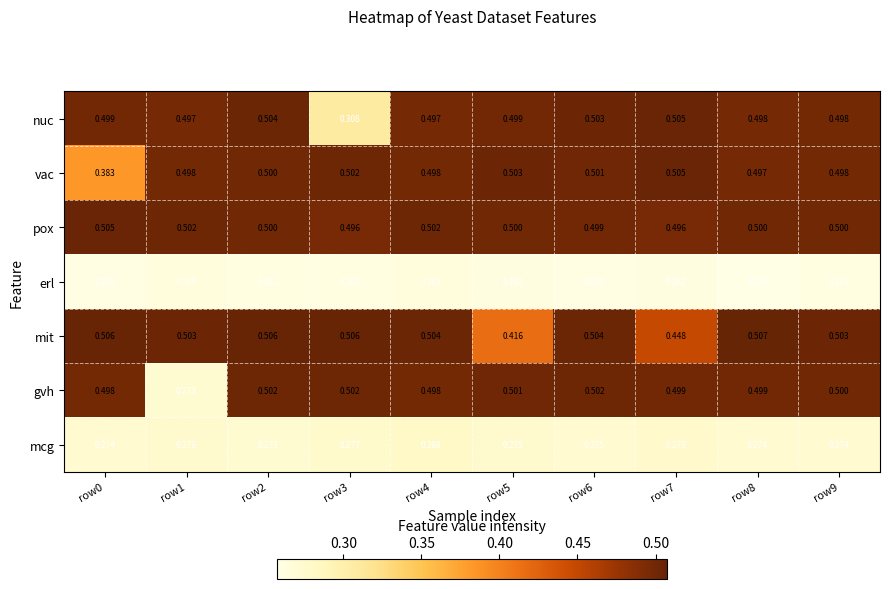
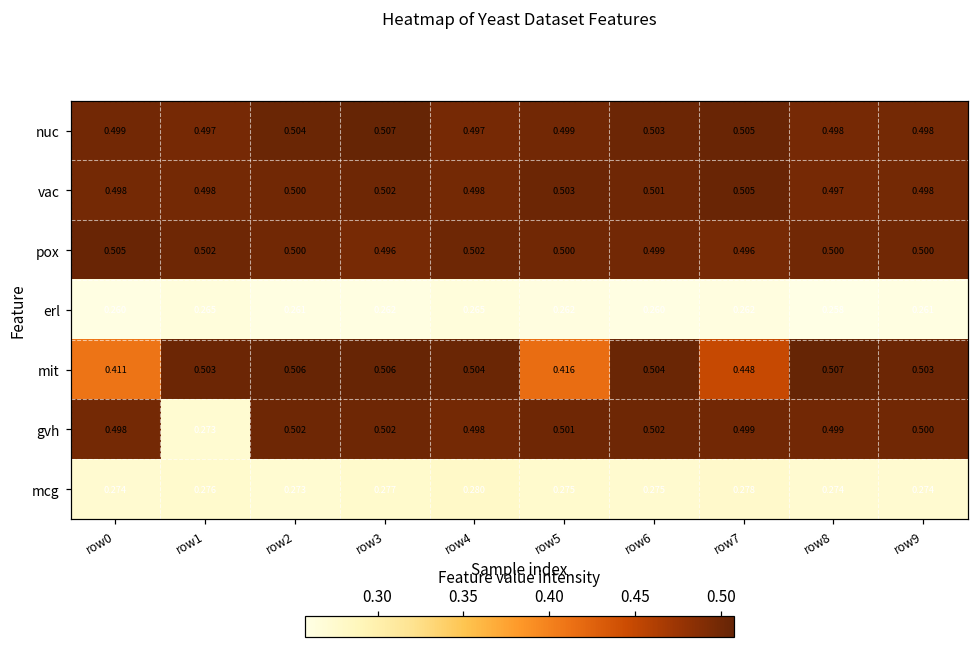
  {
    "nuc": {
      "row0": 0.499,
      "row1": 0.497,
      "row2": 0.504,
-     "row3": 0.308,
+     "row3": 0.507,
      "row4": 0.497,
      "row5": 0.499,
      "row6": 0.503,
      "row7": 0.505,
      "row8": 0.498,
      "row9": 0.498
    },
    "vac": {
-     "row0": 0.383,
+     "row0": 0.498,
      "row1": 0.498,
      "row2": 0.500,
      "row3": 0.502,
      "row4": 0.498,
      "row5": 0.503,
      "row6": 0.501,
      "row7": 0.505,
      "row8": 0.497,
      "row9": 0.498
    },
    "pox": {
      "row0": 0.505,
      "row1": 0.502,
      "row2": 0.500,
      "row3": 0.496,
      "row4": 0.502,
      "row5": 0.500,
      "row6": 0.499,
      "row7": 0.496,
      "row8": 0.500,
      "row9": 0.500
    },
    "mit": {
-     "row0": 0.506,
+     "row0": 0.411,
      "row1": 0.503,
      "row2": 0.506,
      "row3": 0.506,
      "row4": 0.504,
      "row5": 0.416,
      "row6": 0.504,
      "row7": 0.448,
      "row8": 0.507,
      "row9": 0.503
    },
    "gvh": {
      "row0": 0.498,
      "row2": 0.502,
      "row3": 0.502,
      "row4": 0.498,
      "row5": 0.501,
      "row6": 0.502,
      "row7": 0.499,
      "row8": 0.499,
      "row9": 0.500
    },
    "mcg": {
      "row1": 0.276,
      "row3": 0.277,
      "row4": 0.280,
      "row5": 0.275,
      "row6": 0.275,
      "row7": 0.278
    }
  }
